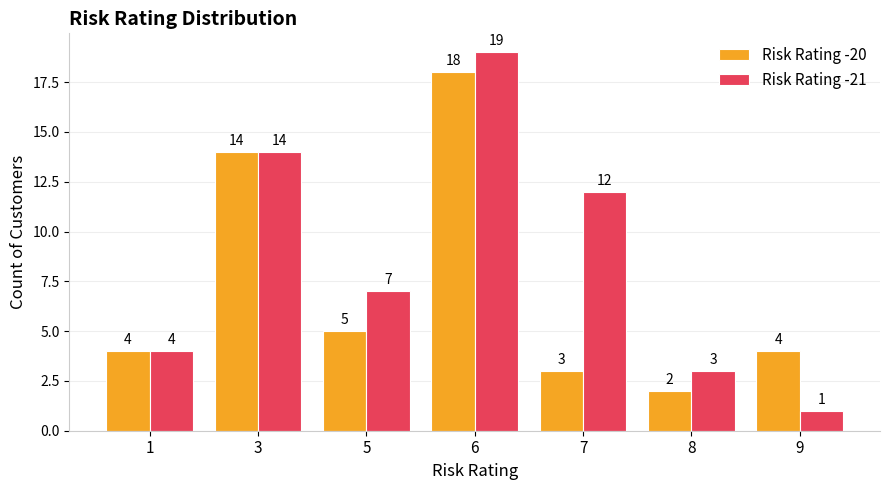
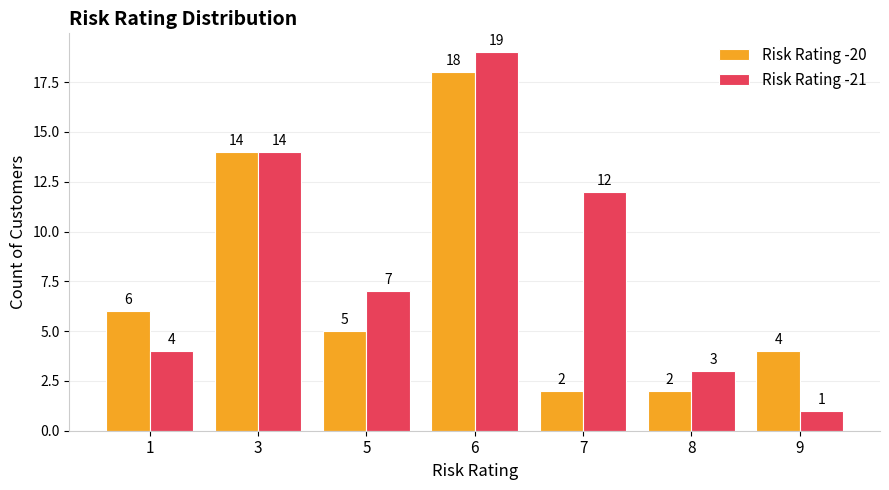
  {
    "Risk Rating -20": {
-     "1": 4,
+     "1": 6,
      "3": 14,
      "5": 5,
      "6": 18,
-     "7": 3,
+     "7": 2,
      "8": 2,
      "9": 4
    },
    "Risk Rating -21": {
      "1": 4,
      "3": 14,
      "5": 7,
      "6": 19,
      "7": 12,
      "8": 3,
      "9": 1
    }
  }
